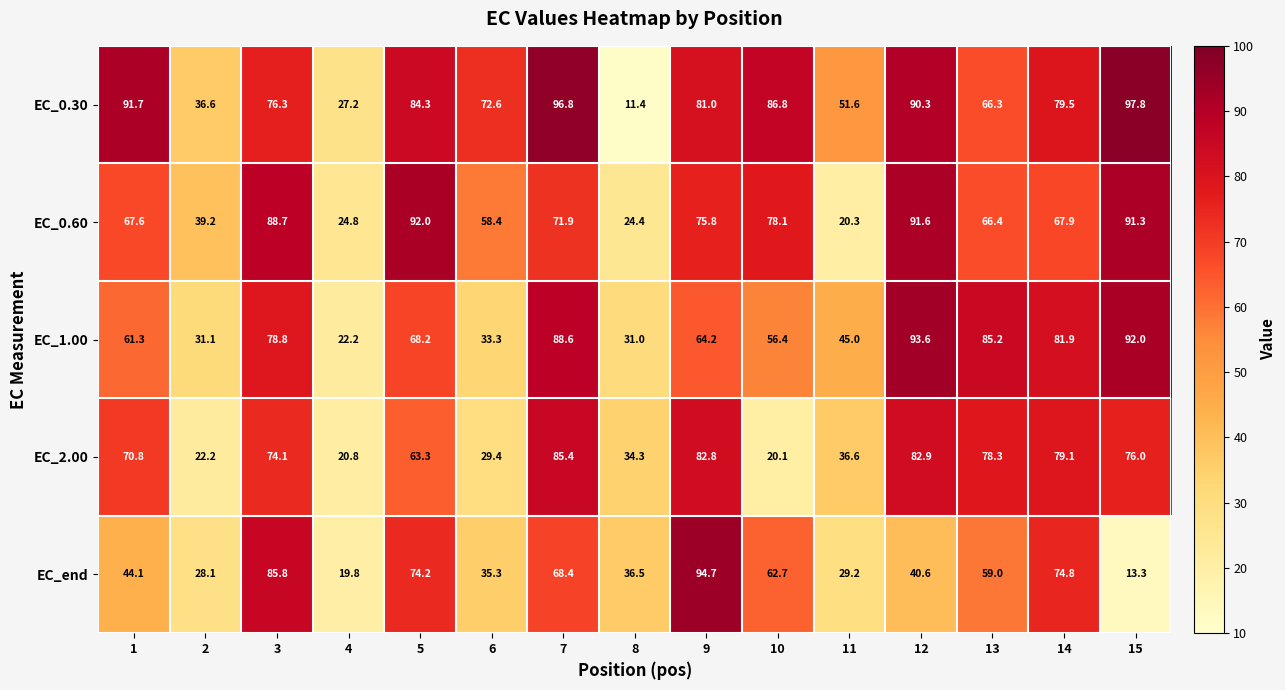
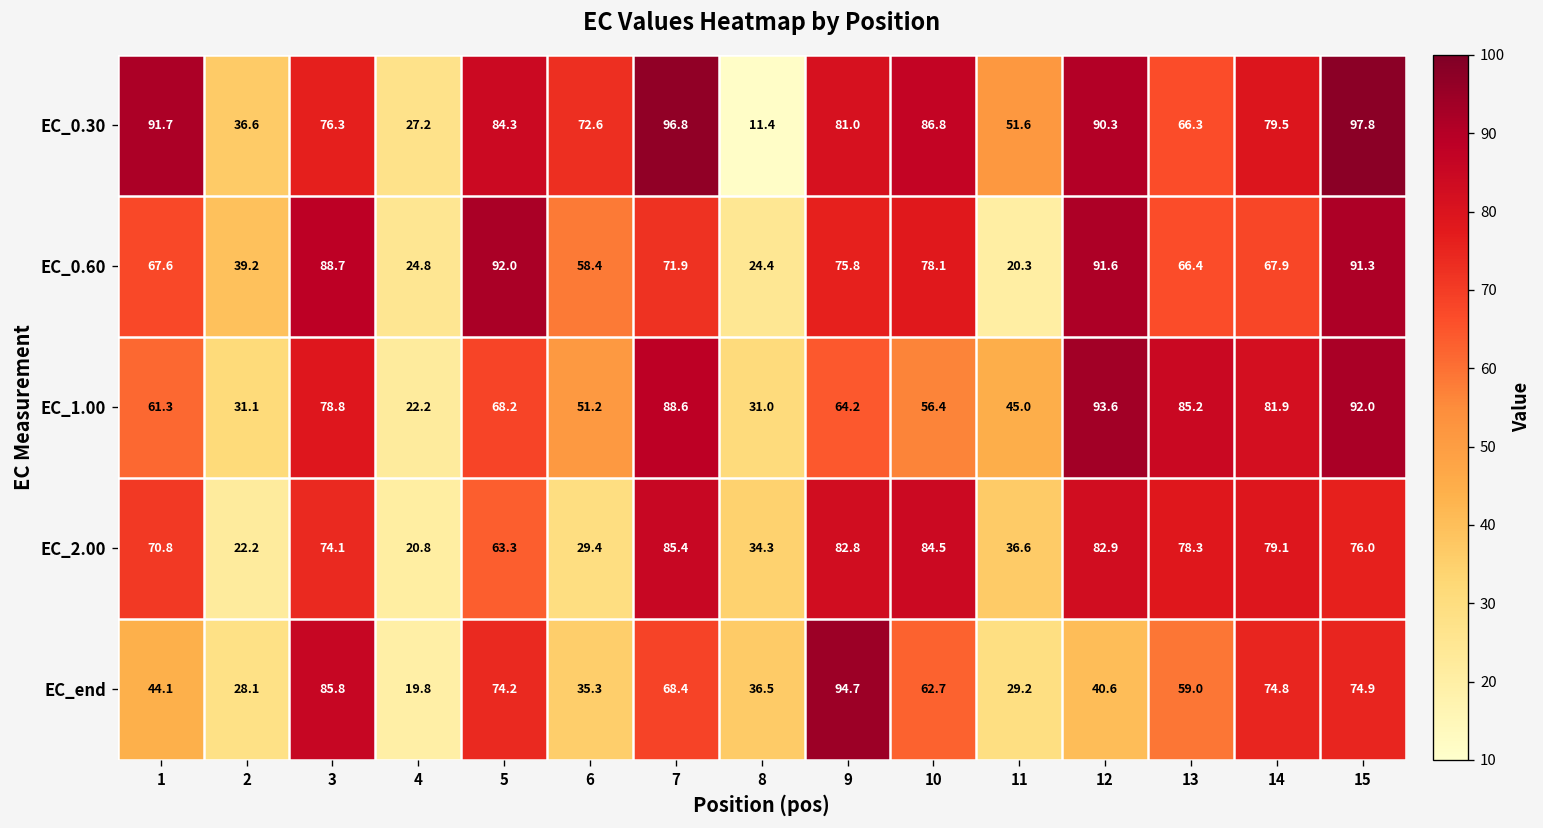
  {
    "EC_0.30": {
      "1": 91.7,
      "2": 36.6,
      "3": 76.3,
      "4": 27.2,
      "5": 84.3,
      "6": 72.6,
      "7": 96.8,
      "8": 11.4,
      "9": 81.0,
      "10": 86.8,
      "11": 51.6,
      "12": 90.3,
      "13": 66.3,
      "14": 79.5,
      "15": 97.8
    },
    "EC_0.60": {
      "1": 67.6,
      "2": 39.2,
      "3": 88.7,
      "4": 24.8,
      "5": 92.0,
      "6": 58.4,
      "7": 71.9,
      "8": 24.4,
      "9": 75.8,
      "10": 78.1,
      "11": 20.3,
      "12": 91.6,
      "13": 66.4,
      "14": 67.9,
      "15": 91.3
    },
    "EC_1.00": {
      "1": 61.3,
      "2": 31.1,
      "3": 78.8,
      "4": 22.2,
      "5": 68.2,
-     "6": 33.3,
+     "6": 51.2,
      "7": 88.6,
      "8": 31.0,
      "9": 64.2,
      "10": 56.4,
      "11": 45.0,
      "12": 93.6,
      "13": 85.2,
      "14": 81.9,
      "15": 92.0
    },
    "EC_2.00": {
      "1": 70.8,
      "2": 22.2,
      "3": 74.1,
      "4": 20.8,
      "5": 63.3,
      "6": 29.4,
      "7": 85.4,
      "8": 34.3,
      "9": 82.8,
-     "10": 20.1,
+     "10": 84.5,
      "11": 36.6,
      "12": 82.9,
      "13": 78.3,
      "14": 79.1,
      "15": 76.0
    },
    "EC_end": {
      "1": 44.1,
      "2": 28.1,
      "3": 85.8,
      "4": 19.8,
      "5": 74.2,
      "6": 35.3,
      "7": 68.4,
      "8": 36.5,
      "9": 94.7,
      "10": 62.7,
      "11": 29.2,
      "12": 40.6,
      "13": 59.0,
      "14": 74.8,
-     "15": 13.3
+     "15": 74.9
    }
  }
